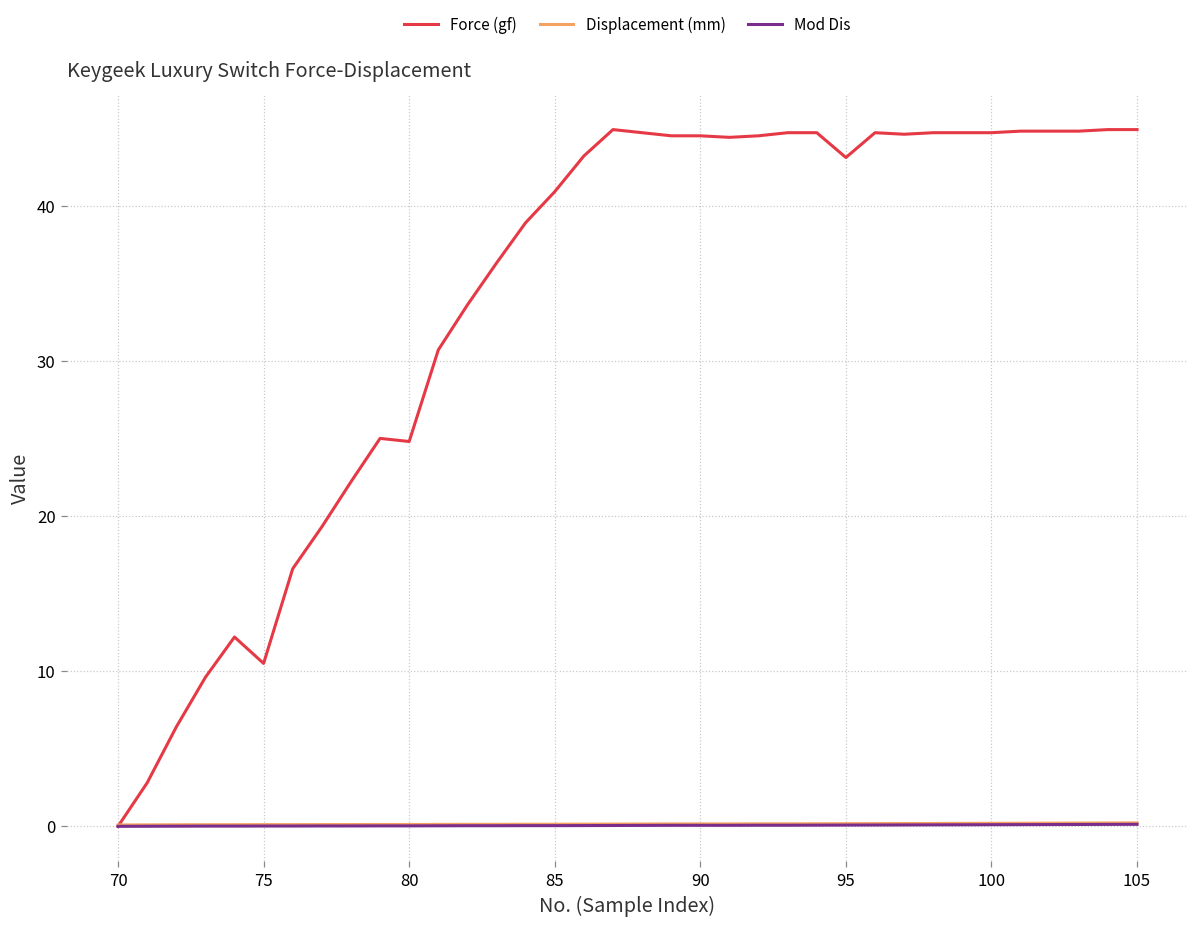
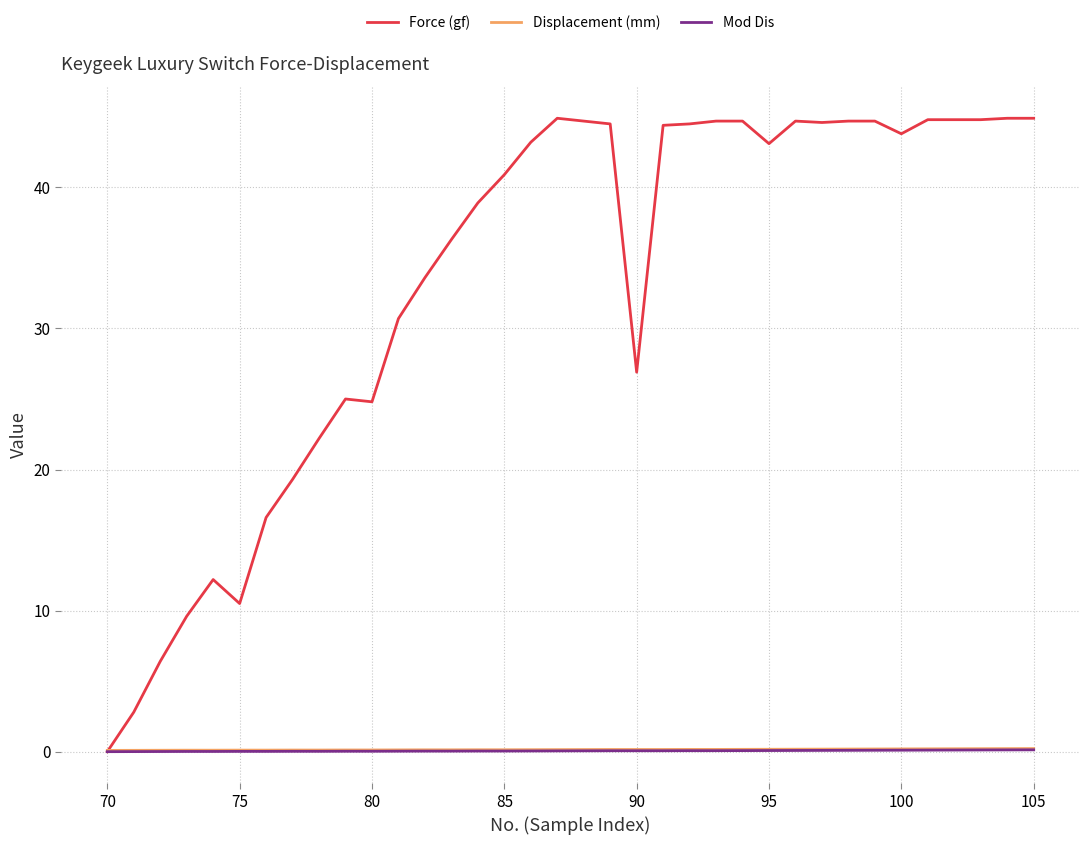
  {
    "Force (gf)": {
      "75": 10.5,
      "80": 24.8,
      "85": 40.9,
-     "90": 44.5,
+     "90": 26.9,
      "95": 43.1,
-     "100": 44.7,
+     "100": 43.8,
      "105": 44.9
    }
  }
